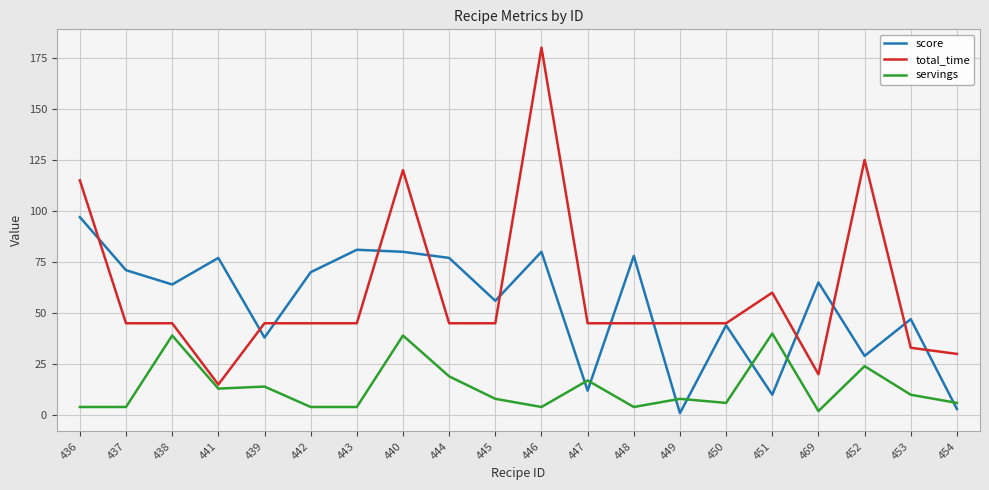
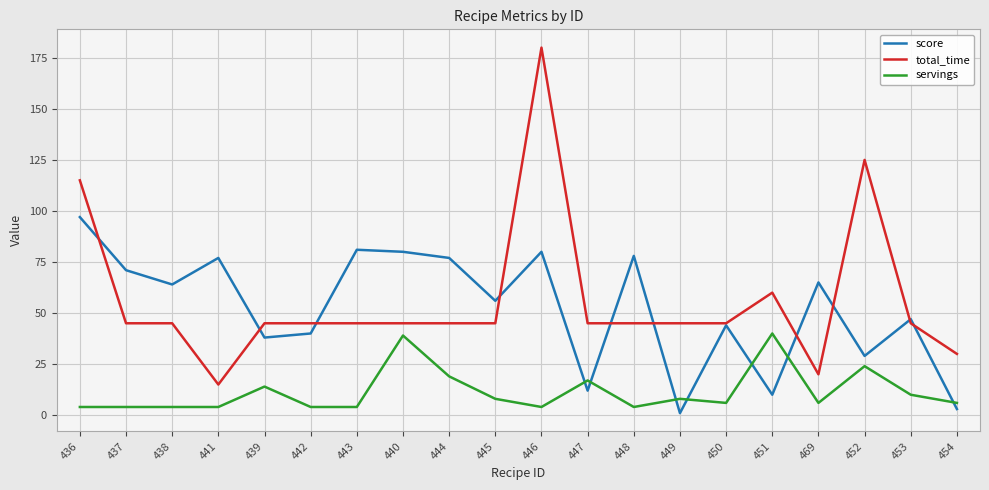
  {
    "score": {
      "436": 97,
      "437": 71,
      "438": 64,
      "441": 77,
      "439": 38,
-     "442": 70,
+     "442": 40,
      "443": 81,
      "440": 80,
      "444": 77,
      "445": 56,
      "446": 80,
      "447": 12,
      "448": 78,
      "449": 1,
      "451": 10,
      "469": 65,
      "452": 29,
      "453": 47,
      "454": 3
    },
    "total_time": {
      "436": 115,
      "437": 45,
      "438": 45,
      "441": 15,
      "439": 45,
      "442": 45,
      "443": 45,
-     "440": 120,
+     "440": 45,
      "444": 45,
      "445": 45,
      "446": 180,
      "447": 45,
      "448": 45,
      "449": 45,
      "451": 60,
      "469": 20,
      "452": 125,
-     "453": 33,
+     "453": 45,
      "454": 30
    },
    "servings": {
      "436": 4,
      "437": 4,
-     "438": 39,
-     "441": 13,
+     "438": 4,
+     "441": 4,
      "439": 14,
      "442": 4,
      "443": 4,
      "440": 39,
      "444": 19,
      "445": 8,
      "446": 4,
      "447": 17,
      "448": 4,
      "449": 8,
      "450": 6,
      "451": 40,
-     "469": 2,
+     "469": 6,
      "452": 24,
      "453": 10,
      "454": 6
    }
  }
